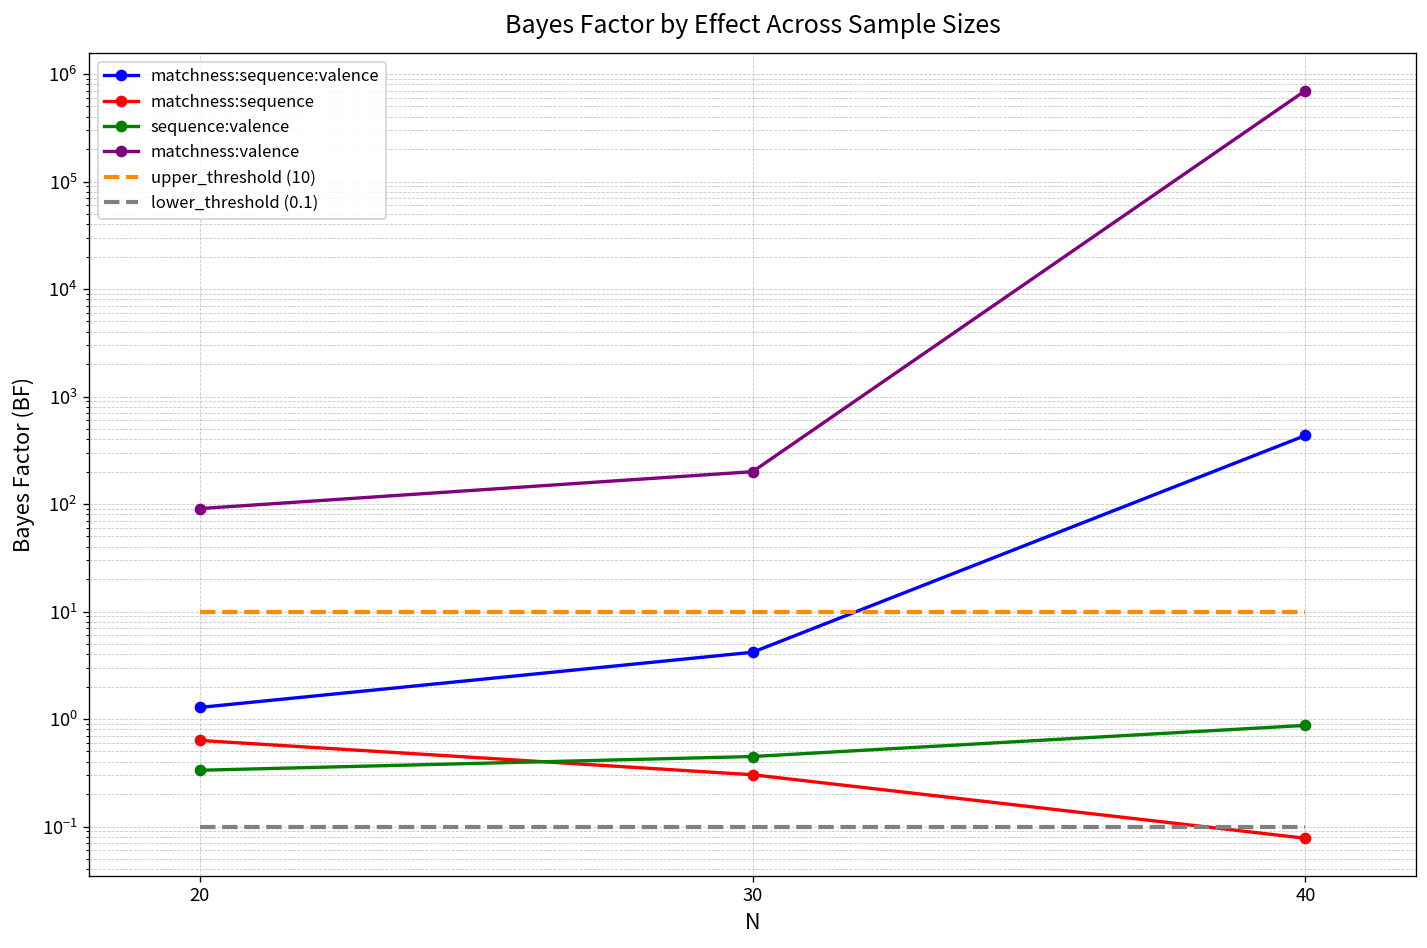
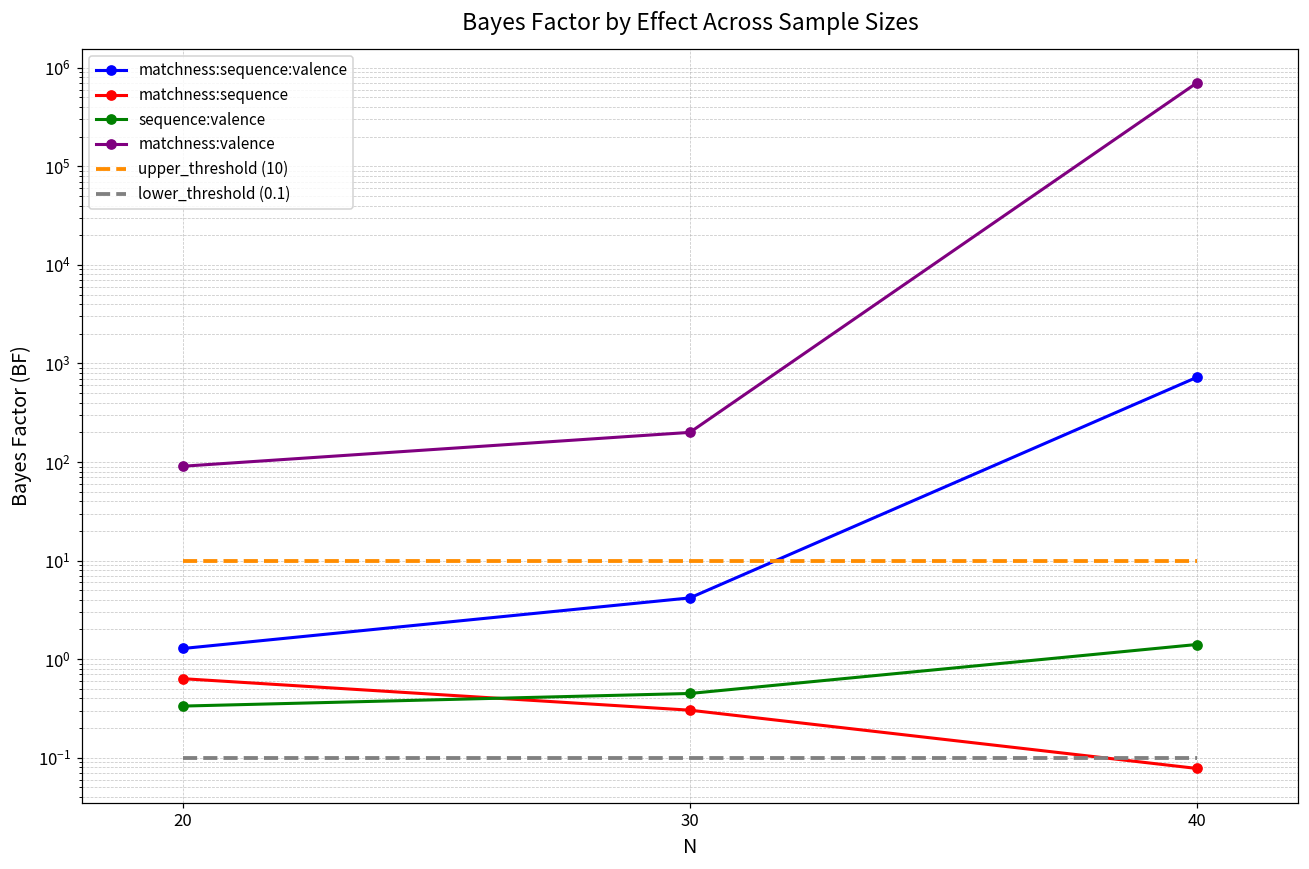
  {
    "matchness:sequence:valence": {
      "20": 1.3,
      "30": 4,
-     "40": 400
+     "40": 700
    },
    "matchness:sequence": {
      "20": 0.6,
      "30": 0.3,
      "40": 0.08
    },
    "sequence:valence": {
      "20": 0.33,
      "30": 0.4,
-     "40": 0.9
+     "40": 1.4
    },
    "matchness:valence": {
      "20": 90,
      "30": 200,
      "40": 700000
    },
    "upper_threshold (10)": {
      "20": 10,
      "30": 10,
      "40": 10
    },
    "lower_threshold (0.1)": {
      "20": 0.1,
      "30": 0.1,
      "40": 0.1
    }
  }
